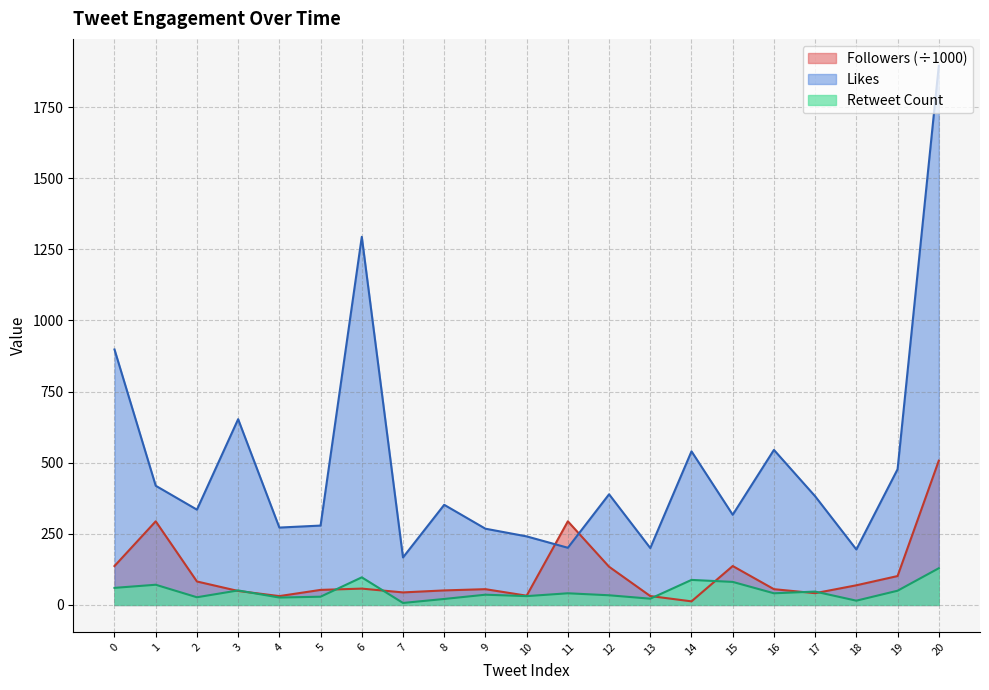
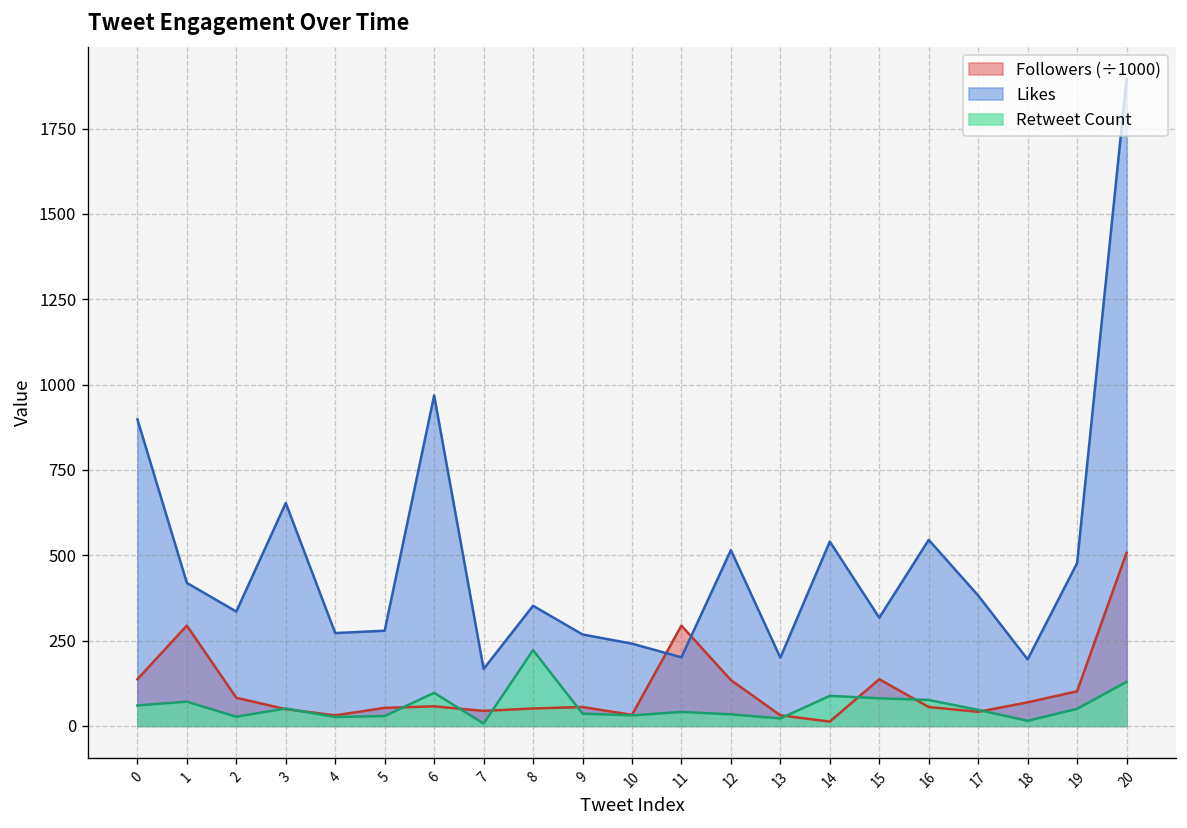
  {
    "Followers (÷1000)": {
      "0": 140,
      "1": 290,
      "2": 80,
      "5": 50,
      "6": 60,
      "7": 40,
      "8": 50,
      "9": 60,
      "11": 290,
      "12": 130,
      "13": 30,
      "14": 10,
      "15": 140,
      "16": 60,
      "18": 70,
      "19": 100,
      "20": 510
    },
    "Likes": {
      "0": 900,
      "1": 420,
      "2": 340,
      "3": 650,
      "4": 270,
      "5": 280,
-     "6": 1290,
+     "6": 970,
      "7": 170,
      "8": 350,
      "9": 270,
      "10": 240,
      "11": 200,
-     "12": 390,
+     "12": 520,
      "13": 200,
      "14": 540,
      "15": 320,
      "16": 550,
      "17": 380,
      "18": 200,
      "19": 480
    },
    "Retweet Count": {
      "0": 60,
      "1": 70,
      "2": 30,
      "5": 30,
      "6": 100,
      "7": 10,
-     "8": 20,
+     "8": 220,
      "9": 40,
      "11": 40,
      "12": 30,
      "13": 20,
      "14": 90,
      "15": 80,
-     "16": 40,
+     "16": 80,
      "18": 20,
      "19": 50,
      "20": 130
    }
  }
